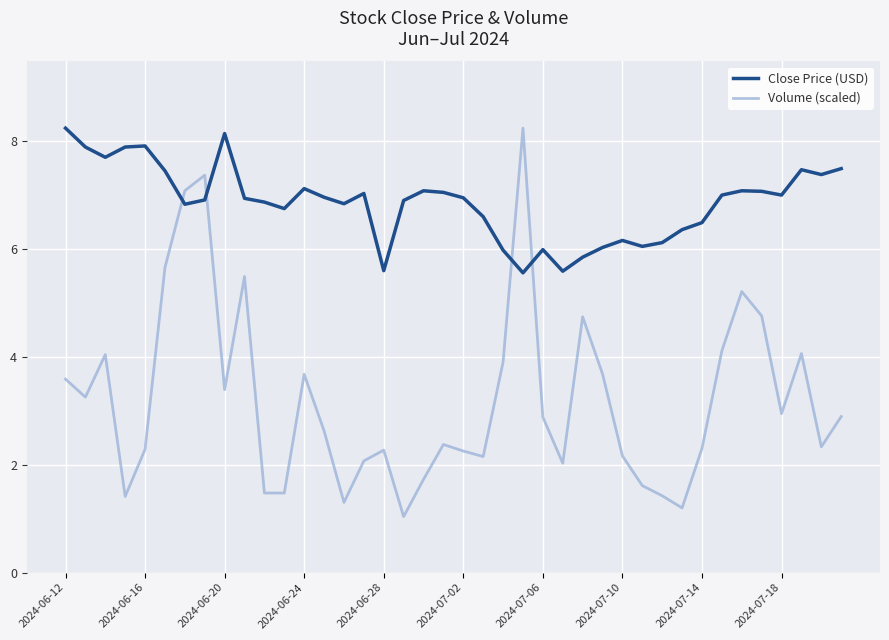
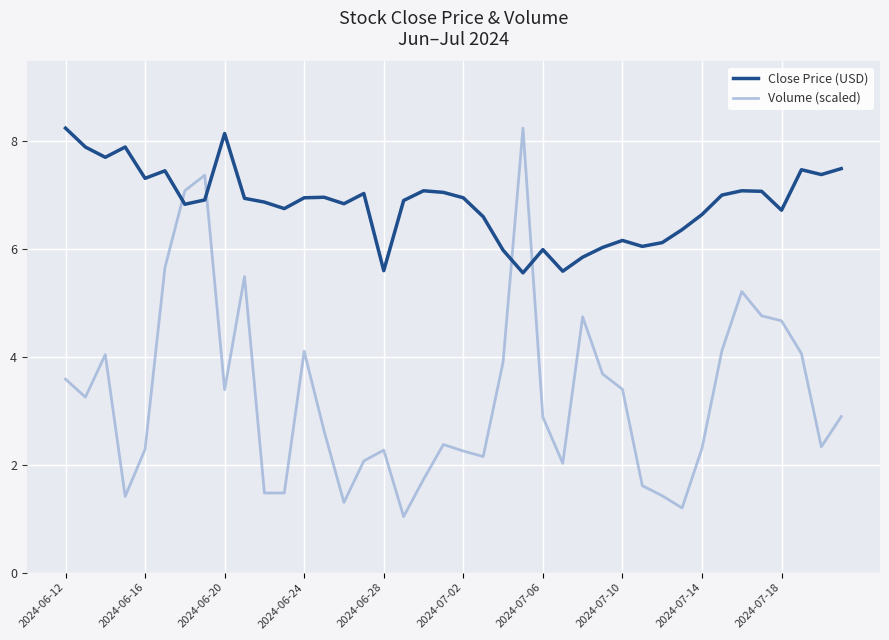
  {
    "Close Price (USD)": {
      "2024-06-12": 8.2,
-     "2024-06-16": 7.9,
+     "2024-06-16": 7.3,
      "2024-06-20": 8.1,
-     "2024-06-24": 7.1,
+     "2024-06-24": 6.9,
      "2024-06-28": 5.6,
      "2024-07-02": 6.9,
      "2024-07-06": 6.0,
      "2024-07-10": 6.2,
-     "2024-07-14": 6.5,
-     "2024-07-18": 7.0
+     "2024-07-14": 6.6,
+     "2024-07-18": 6.7
    },
    "Volume (scaled)": {
      "2024-06-12": 3.6,
      "2024-06-16": 2.3,
      "2024-06-20": 3.4,
-     "2024-06-24": 3.7,
+     "2024-06-24": 4.1,
      "2024-06-28": 2.3,
      "2024-07-02": 2.3,
      "2024-07-06": 2.9,
-     "2024-07-10": 2.2,
+     "2024-07-10": 3.4,
      "2024-07-14": 2.3,
-     "2024-07-18": 2.9
+     "2024-07-18": 4.7
    }
  }
